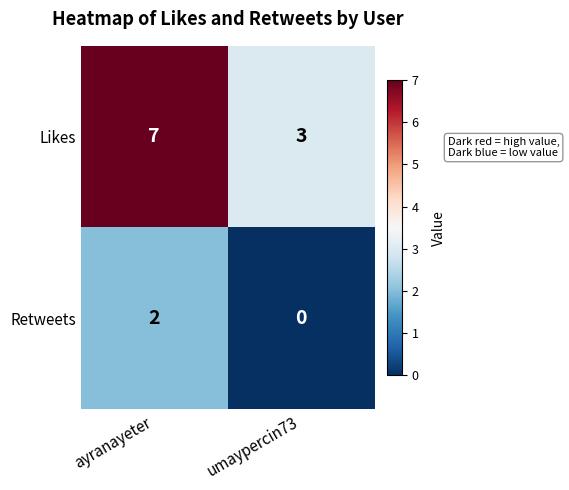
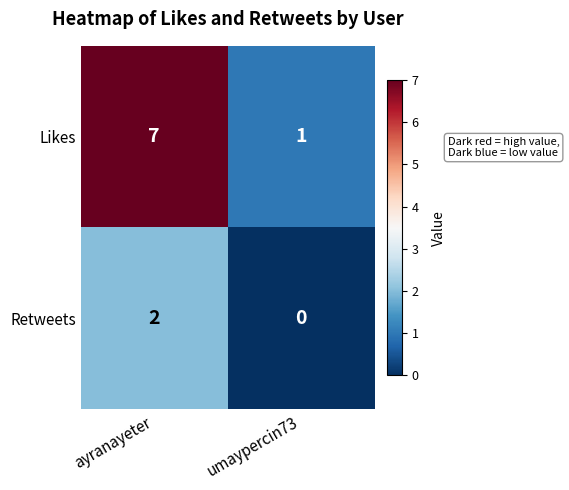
  {
    "Likes": {
      "ayranayeter": 7,
-     "umaypercin73": 3
+     "umaypercin73": 1
    },
    "Retweets": {
      "ayranayeter": 2,
      "umaypercin73": 0
    }
  }
